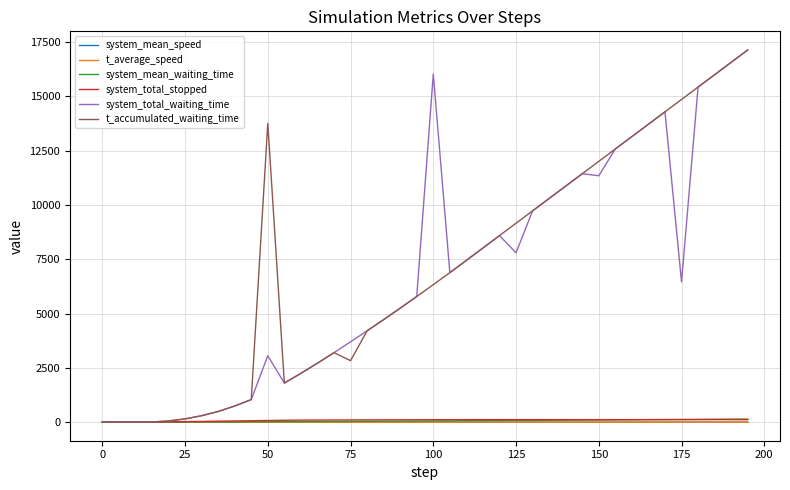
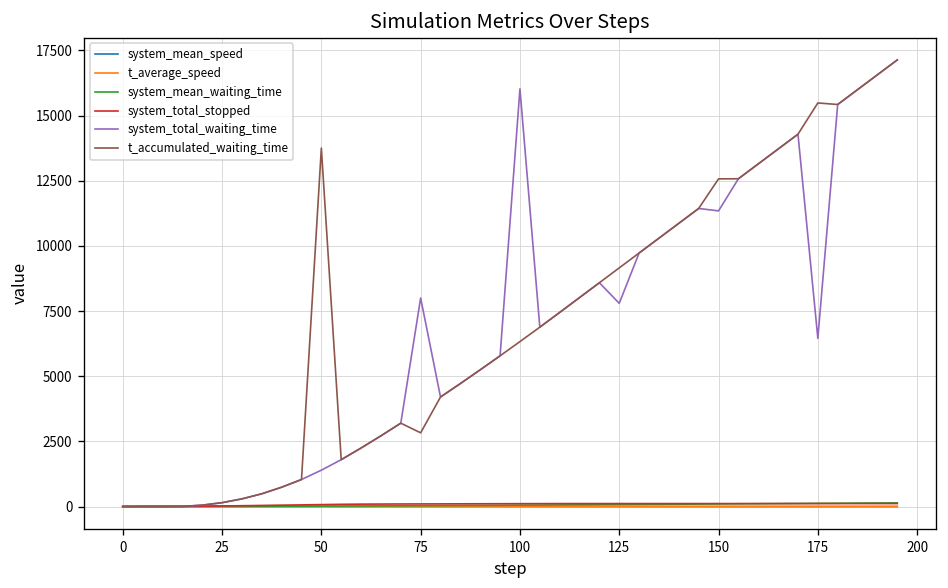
  {
    "system_total_waiting_time": {
-     "50": 3100,
-     "75": 3700,
+     "50": 1400,
+     "75": 8000,
      "100": 16000,
      "125": 7800,
      "150": 11300,
      "175": 6500
    },
    "t_accumulated_waiting_time": {
      "50": 13800,
      "75": 2800,
      "100": 6300,
      "125": 9200,
-     "150": 12000,
-     "175": 14900
+     "150": 12600,
+     "175": 15500
    }
  }
